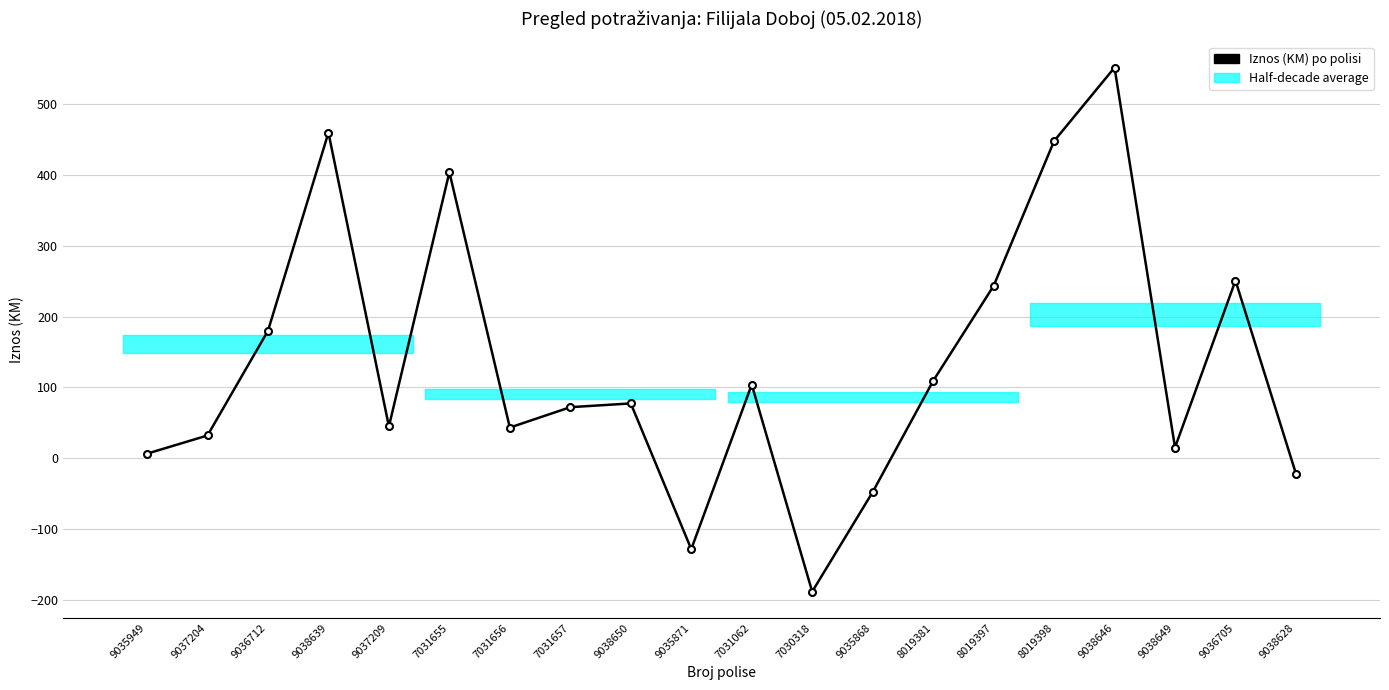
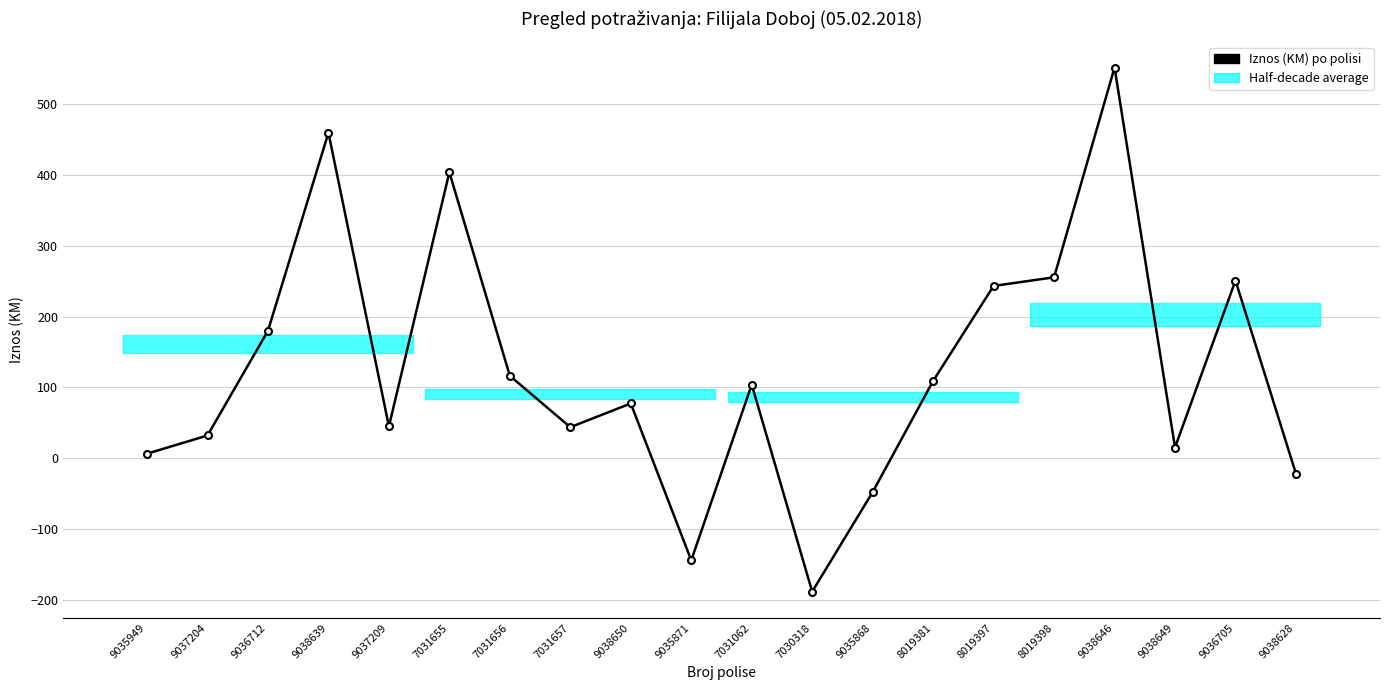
  {
    "Iznos (KM) po polisi": {
      "9035949": 10,
      "9037204": 30,
      "9036712": 180,
      "9038639": 460,
      "9037209": 40,
      "7031655": 400,
-     "7031656": 40,
-     "7031657": 70,
+     "7031656": 120,
+     "7031657": 40,
      "9038650": 80,
-     "9035871": -130,
+     "9035871": -140,
      "7031062": 100,
      "7030318": -190,
      "9035868": -50,
      "8019381": 110,
      "8019397": 240,
-     "8019398": 450,
+     "8019398": 260,
      "9038646": 550,
      "9038649": 20,
      "9036705": 250,
      "9038628": -20
    }
  }
